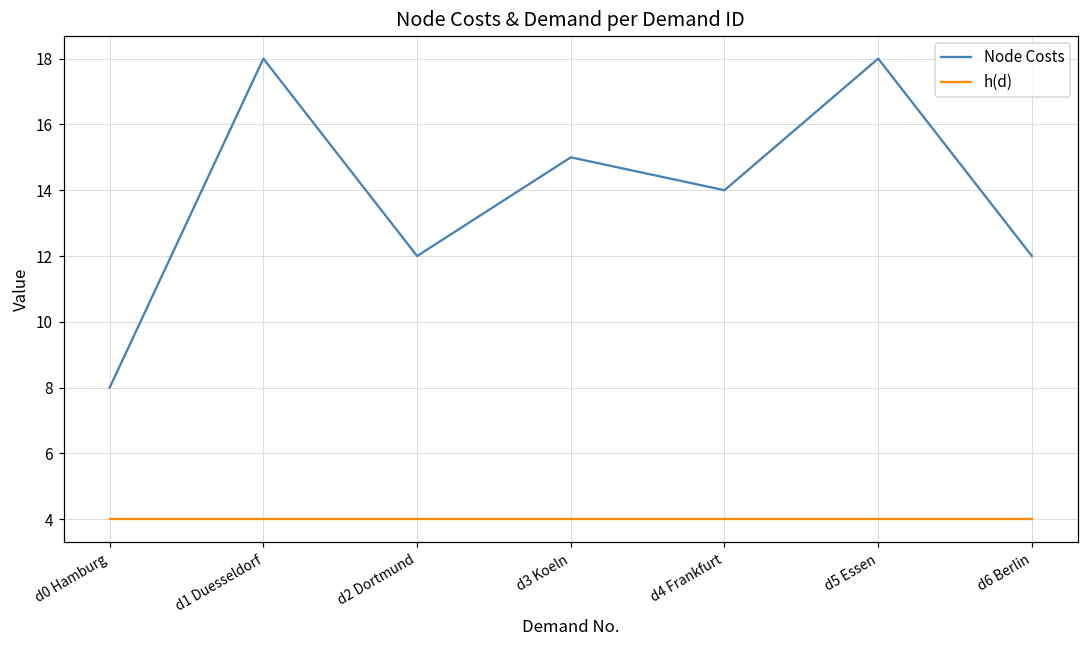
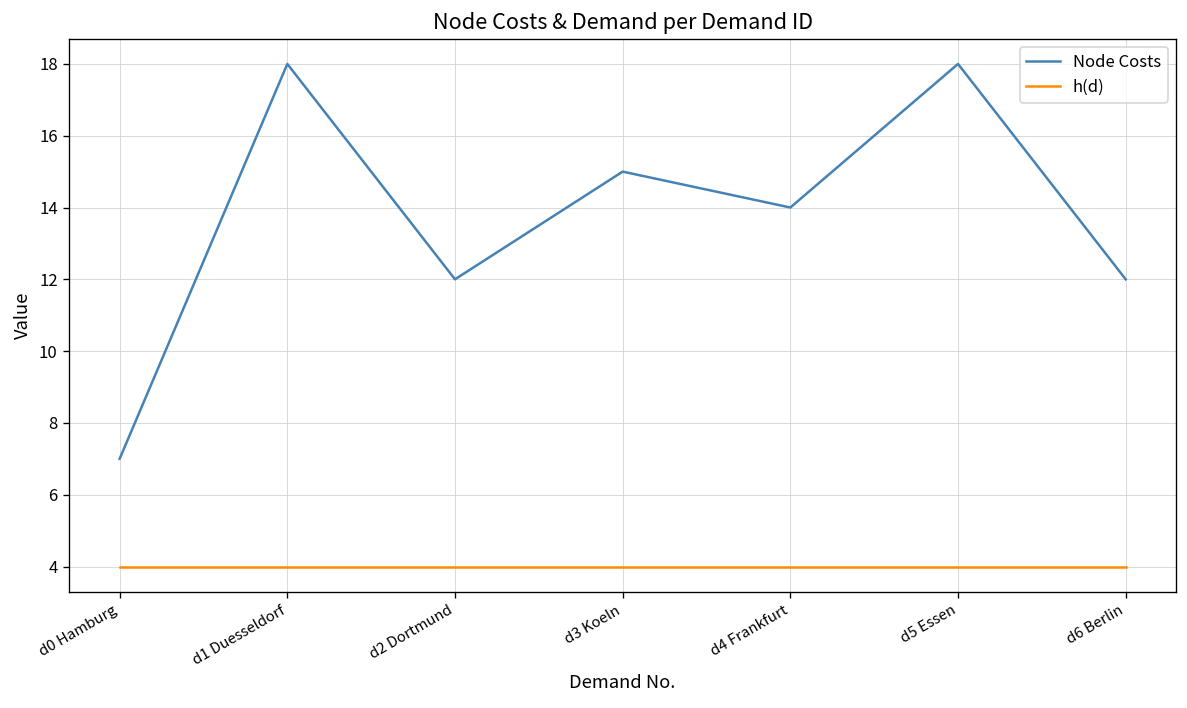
  {
    "Node Costs": {
-     "d0 Hamburg": 8,
+     "d0 Hamburg": 7,
      "d1 Duesseldorf": 18,
      "d2 Dortmund": 12,
      "d3 Koeln": 15,
      "d4 Frankfurt": 14,
      "d5 Essen": 18,
      "d6 Berlin": 12
    },
    "h(d)": {
      "d0 Hamburg": 4,
      "d1 Duesseldorf": 4,
      "d2 Dortmund": 4,
      "d3 Koeln": 4,
      "d4 Frankfurt": 4,
      "d5 Essen": 4,
      "d6 Berlin": 4
    }
  }
